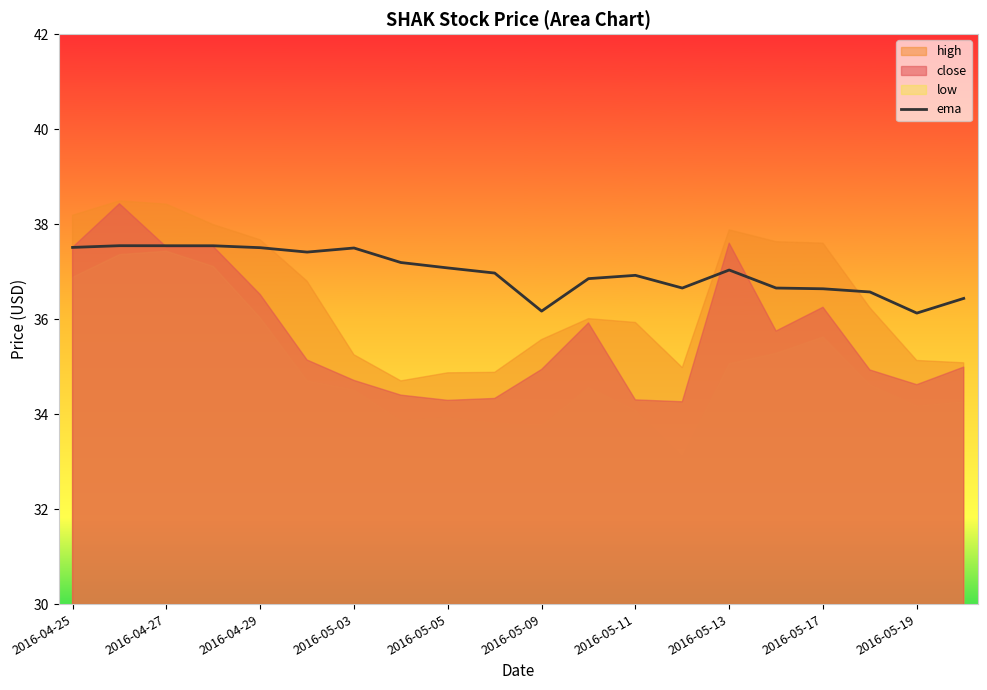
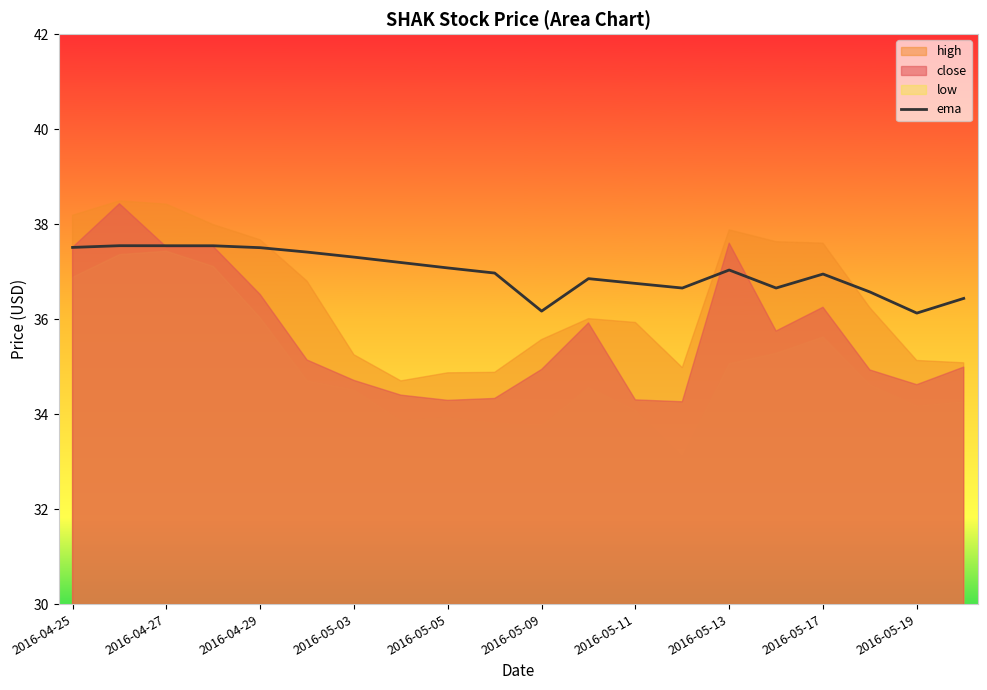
  {
    "ema": {
      "2016-04-29": 37.5,
-     "2016-05-03": 37.5,
+     "2016-05-03": 37.3,
      "2016-05-05": 37.1,
      "2016-05-09": 36.2,
-     "2016-05-11": 36.9,
+     "2016-05-11": 36.8,
      "2016-05-13": 37.0,
-     "2016-05-17": 36.6,
+     "2016-05-17": 36.9,
      "2016-05-19": 36.1
    }
  }
